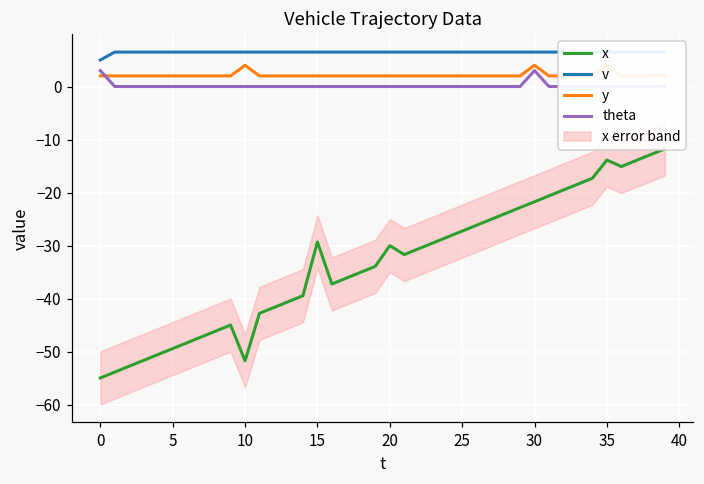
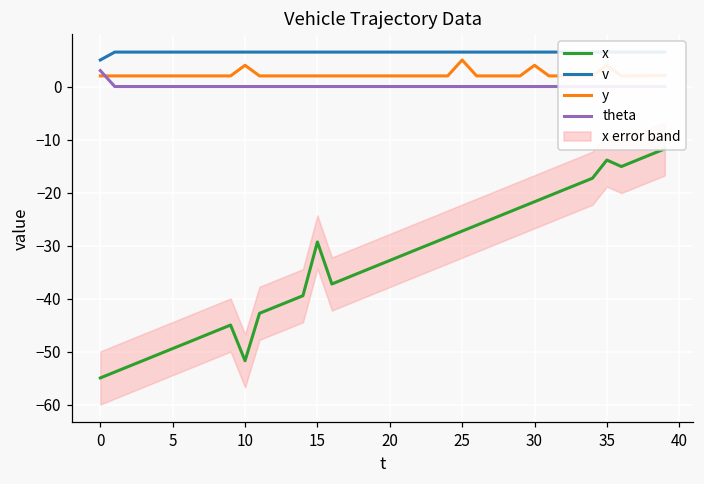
  {
    "x": {
      "0": -55,
      "5": -49,
      "10": -52,
      "15": -29,
-     "20": -30,
+     "20": -33,
      "25": -27,
      "30": -22,
      "35": -14
    },
    "v": {
      "0": 5,
      "5": 6,
      "10": 6,
      "15": 6,
      "20": 6,
      "25": 6,
      "30": 6
    },
    "y": {
      "0": 2,
      "5": 2,
      "10": 4,
      "15": 2,
      "20": 2,
-     "25": 2,
+     "25": 5,
      "30": 4
    },
    "theta": {
      "0": 3,
      "5": 0,
      "10": 0,
      "15": 0,
      "20": 0,
      "25": 0,
-     "30": 3
+     "30": 0
    }
  }
